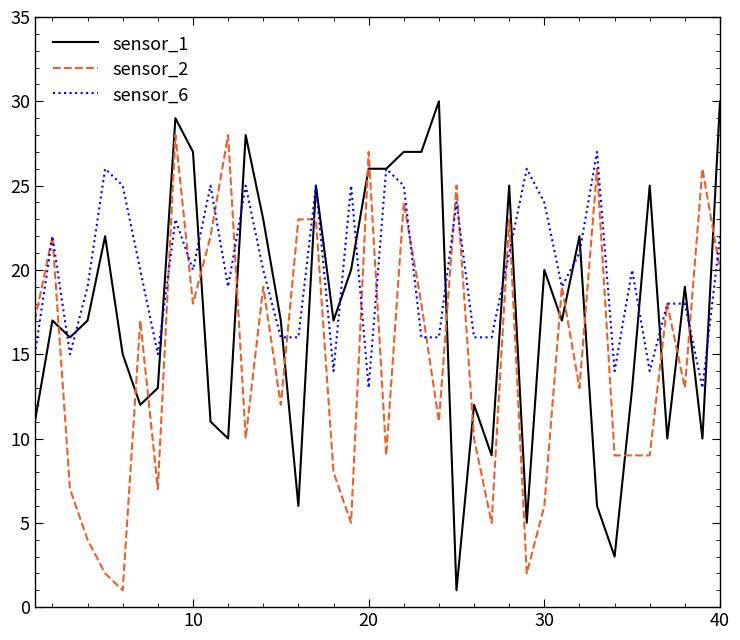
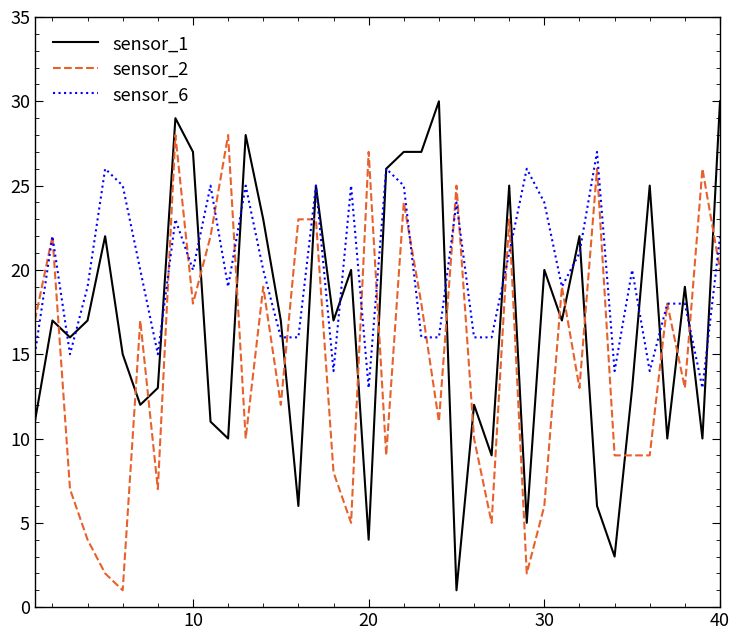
  {
    "sensor_1": {
      "10": 27,
-     "20": 26,
+     "20": 4,
      "30": 20,
      "40": 30
    },
    "sensor_2": {
      "10": 18,
      "20": 27,
      "30": 6,
      "40": 20
    },
    "sensor_6": {
      "10": 20,
      "20": 13,
      "30": 24,
      "40": 22
    }
  }
